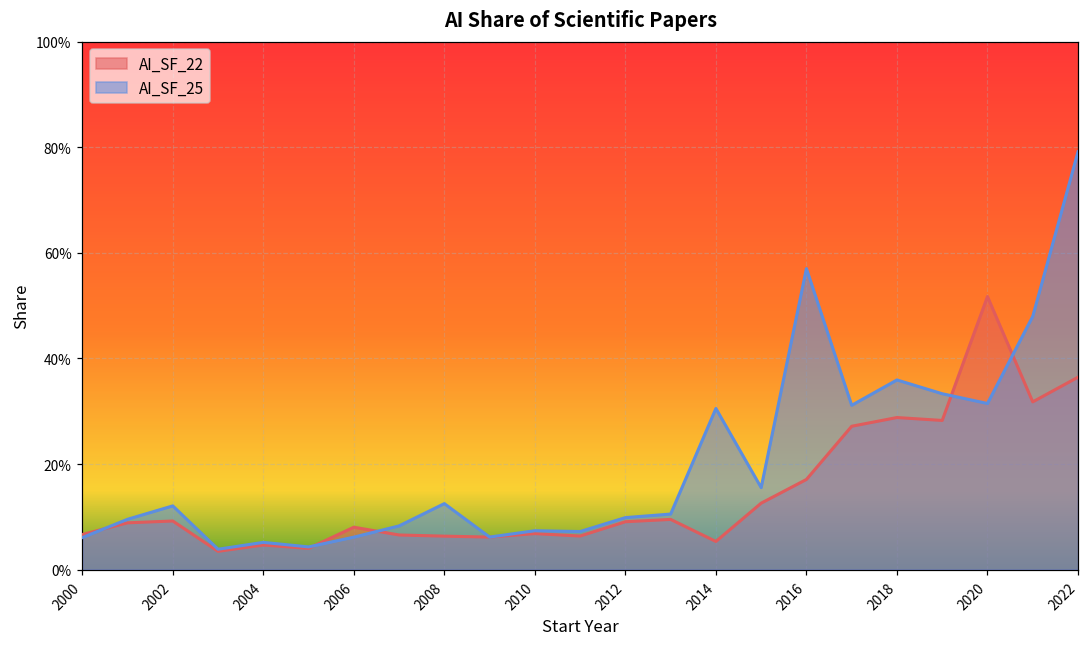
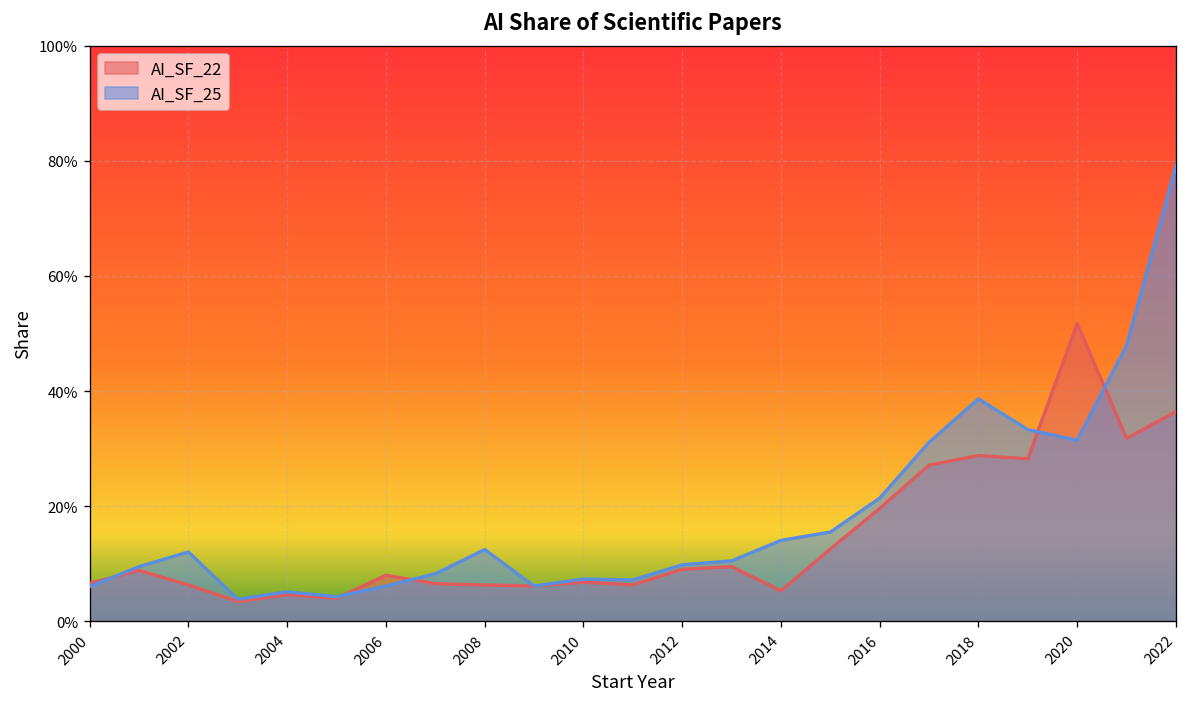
  {
    "AI_SF_22": {
      "2000": "7%",
-     "2002": "9%",
+     "2002": "6%",
      "2006": "8%",
      "2008": "6%",
      "2010": "7%",
      "2012": "9%",
      "2014": "5%",
-     "2016": "17%",
+     "2016": "20%",
      "2018": "29%",
      "2020": "52%",
      "2022": "36%"
    },
    "AI_SF_25": {
      "2000": "6%",
      "2002": "12%",
      "2006": "6%",
      "2008": "13%",
      "2010": "7%",
      "2012": "10%",
-     "2014": "31%",
-     "2016": "57%",
-     "2018": "36%",
+     "2014": "14%",
+     "2016": "21%",
+     "2018": "39%",
      "2020": "31%",
      "2022": "79%"
    }
  }
